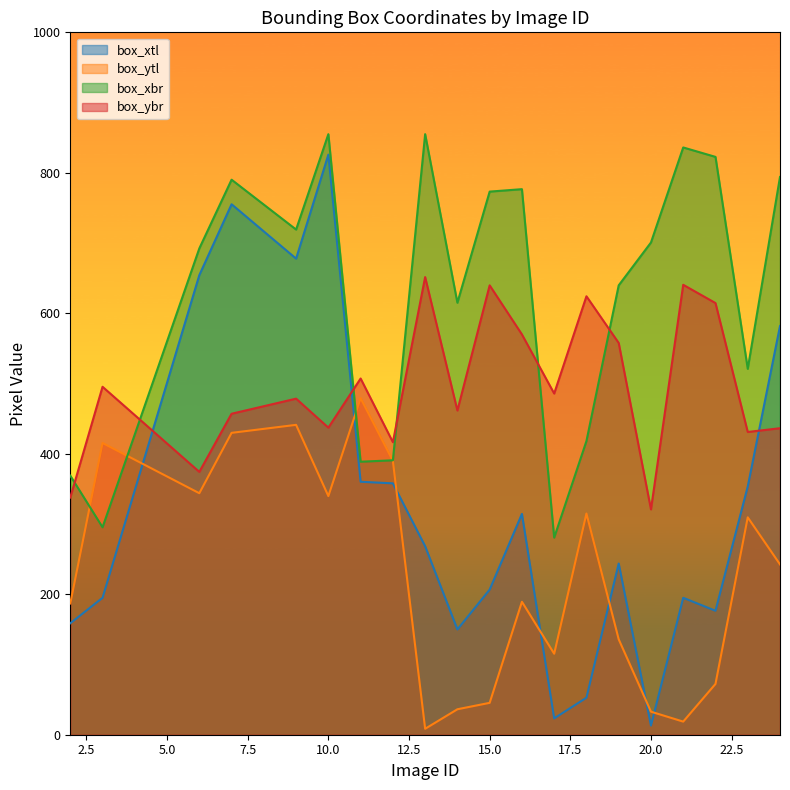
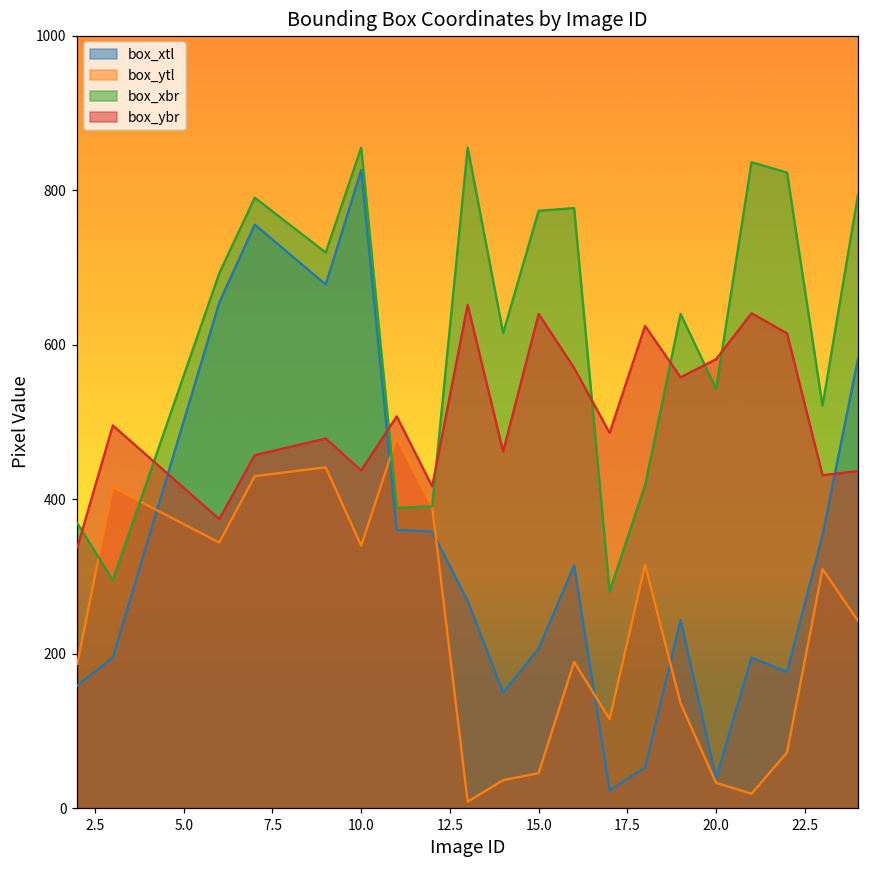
  {
    "box_xtl": {
      "10.0": 830,
      "15.0": 210,
-     "20.0": 10
+     "20.0": 40
    },
    "box_ytl": {
      "10.0": 340,
      "15.0": 50,
      "20.0": 30
    },
    "box_xbr": {
      "10.0": 860,
      "15.0": 770,
-     "20.0": 700
+     "20.0": 540
    },
    "box_ybr": {
      "10.0": 440,
      "15.0": 640,
-     "20.0": 320
+     "20.0": 580
    }
  }
